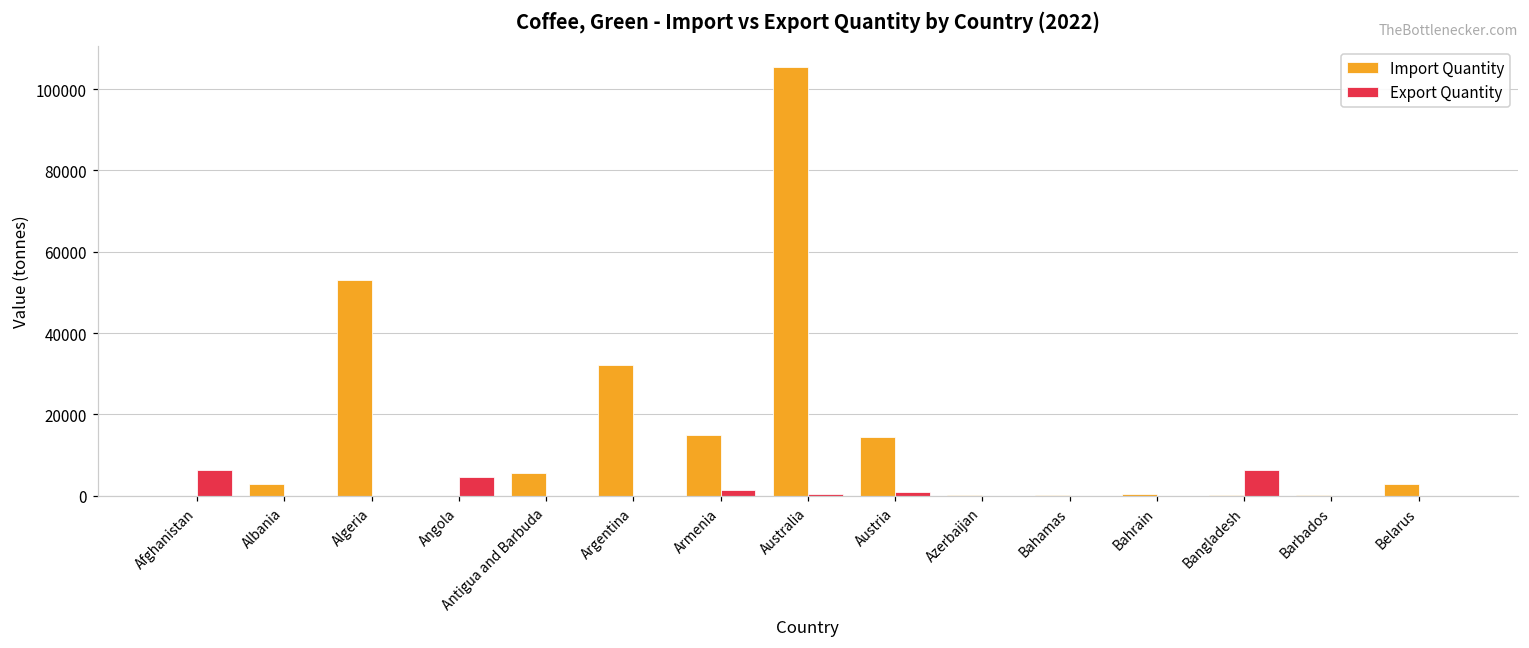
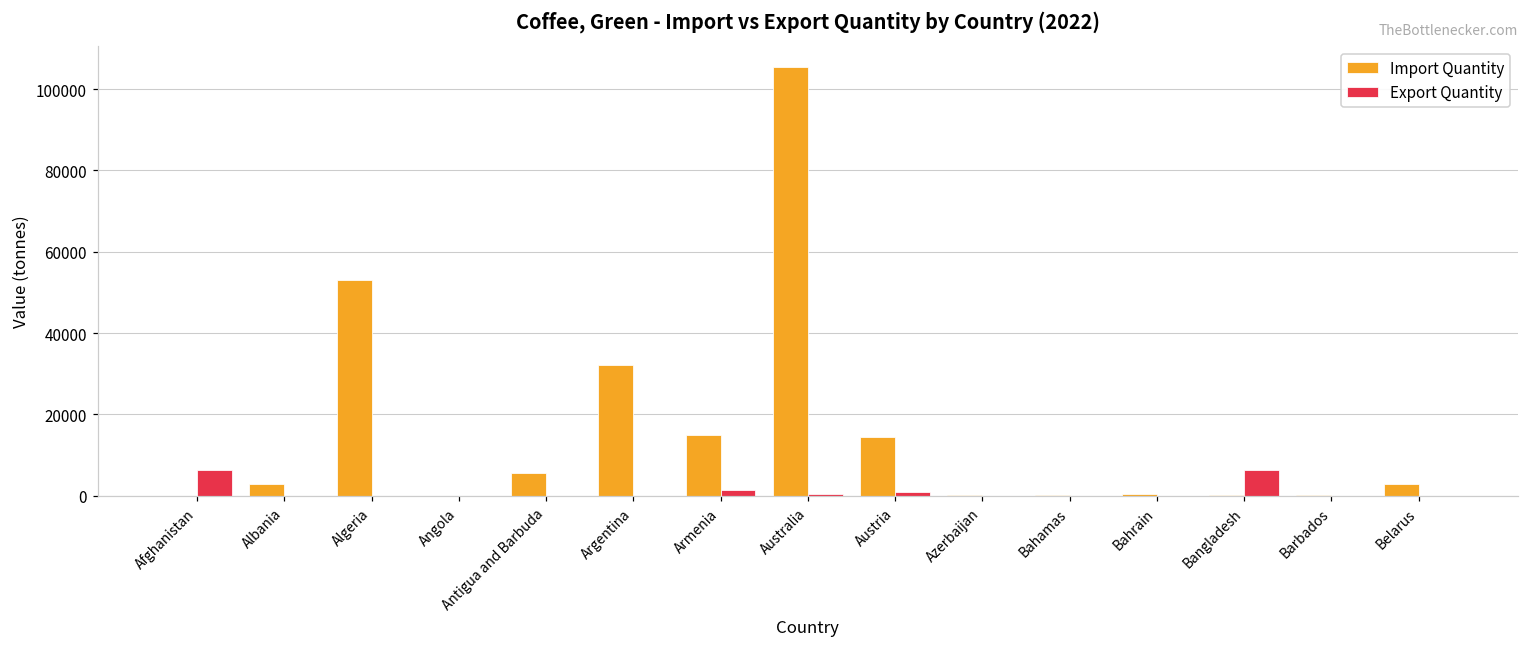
  {
    "Import Quantity": {
      "Albania": 3000,
      "Algeria": 53000,
      "Antigua and Barbuda": 6000,
      "Argentina": 32000,
      "Armenia": 15000,
      "Australia": 105000,
      "Austria": 15000,
      "Belarus": 3000
    },
    "Export Quantity": {
      "Afghanistan": 6000,
-     "Angola": 5000,
+     "Angola": 0,
      "Antigua and Barbuda": 0,
      "Argentina": 0,
      "Armenia": 1000,
      "Austria": 1000,
      "Bahamas": 0,
      "Bangladesh": 6000
    }
  }
